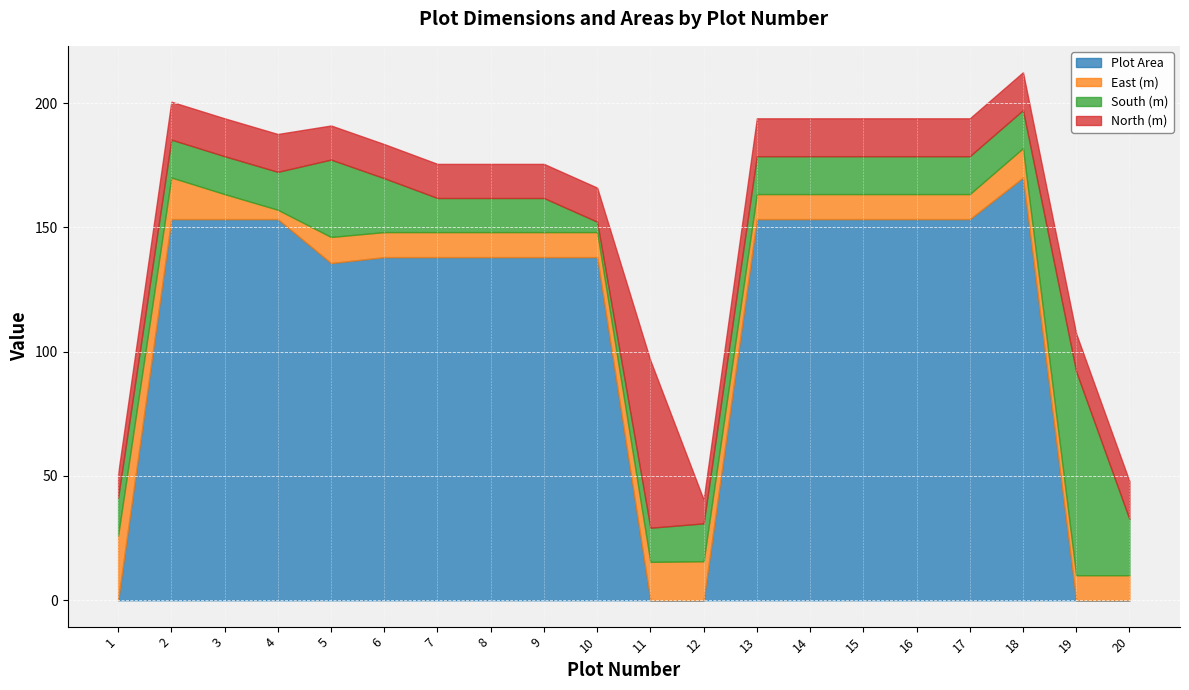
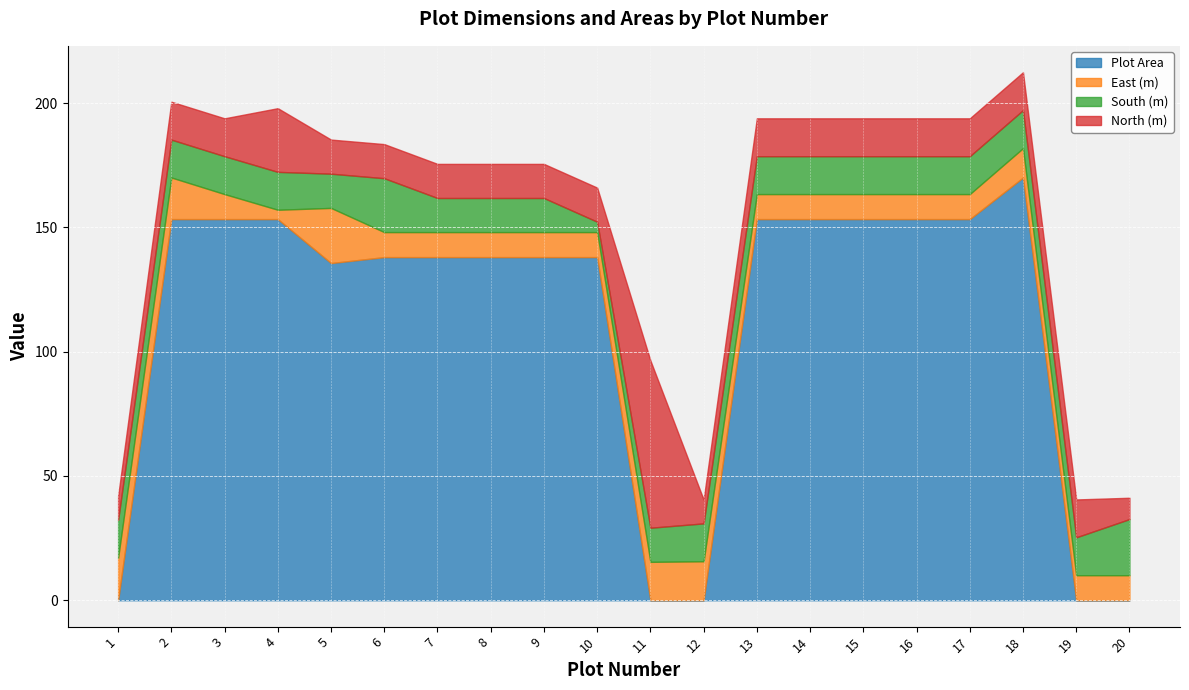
  {
    "East (m)": {
-     "1": 26,
+     "1": 17,
      "2": 17,
      "3": 10,
      "4": 4,
-     "5": 10,
+     "5": 22,
      "6": 10,
      "7": 10,
      "8": 10,
      "9": 10,
      "10": 10,
      "11": 15,
      "12": 16,
      "13": 10,
      "14": 10,
      "15": 10,
      "16": 10,
      "17": 10,
      "18": 12,
      "19": 10,
      "20": 10
    },
    "South (m)": {
      "1": 15,
      "2": 15,
      "3": 15,
      "4": 15,
-     "5": 31,
+     "5": 14,
      "6": 22,
      "7": 14,
      "8": 14,
      "9": 14,
      "10": 4,
      "11": 14,
      "12": 15,
      "13": 15,
      "14": 15,
      "15": 15,
      "16": 15,
      "17": 15,
      "18": 15,
-     "19": 82,
+     "19": 15,
      "20": 23
    },
    "North (m)": {
      "1": 10,
      "2": 15,
      "3": 15,
-     "4": 15,
+     "4": 26,
      "5": 14,
      "6": 14,
      "7": 14,
      "8": 14,
      "9": 14,
      "10": 14,
      "11": 67,
      "12": 10,
      "13": 15,
      "14": 15,
      "15": 15,
      "16": 15,
      "17": 15,
      "18": 15,
      "19": 15,
-     "20": 15
+     "20": 9
    }
  }
